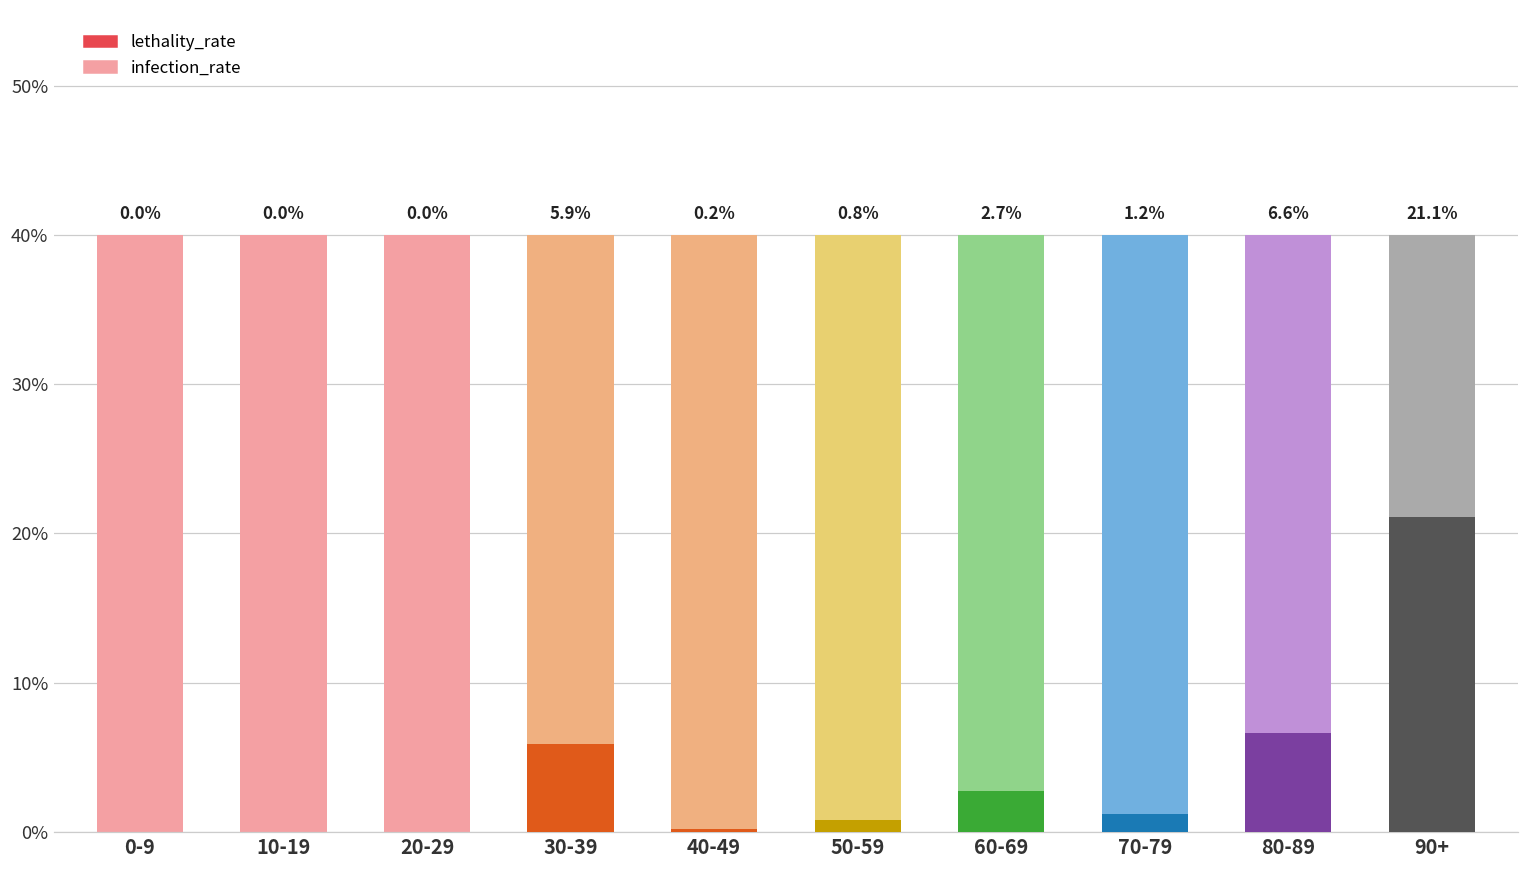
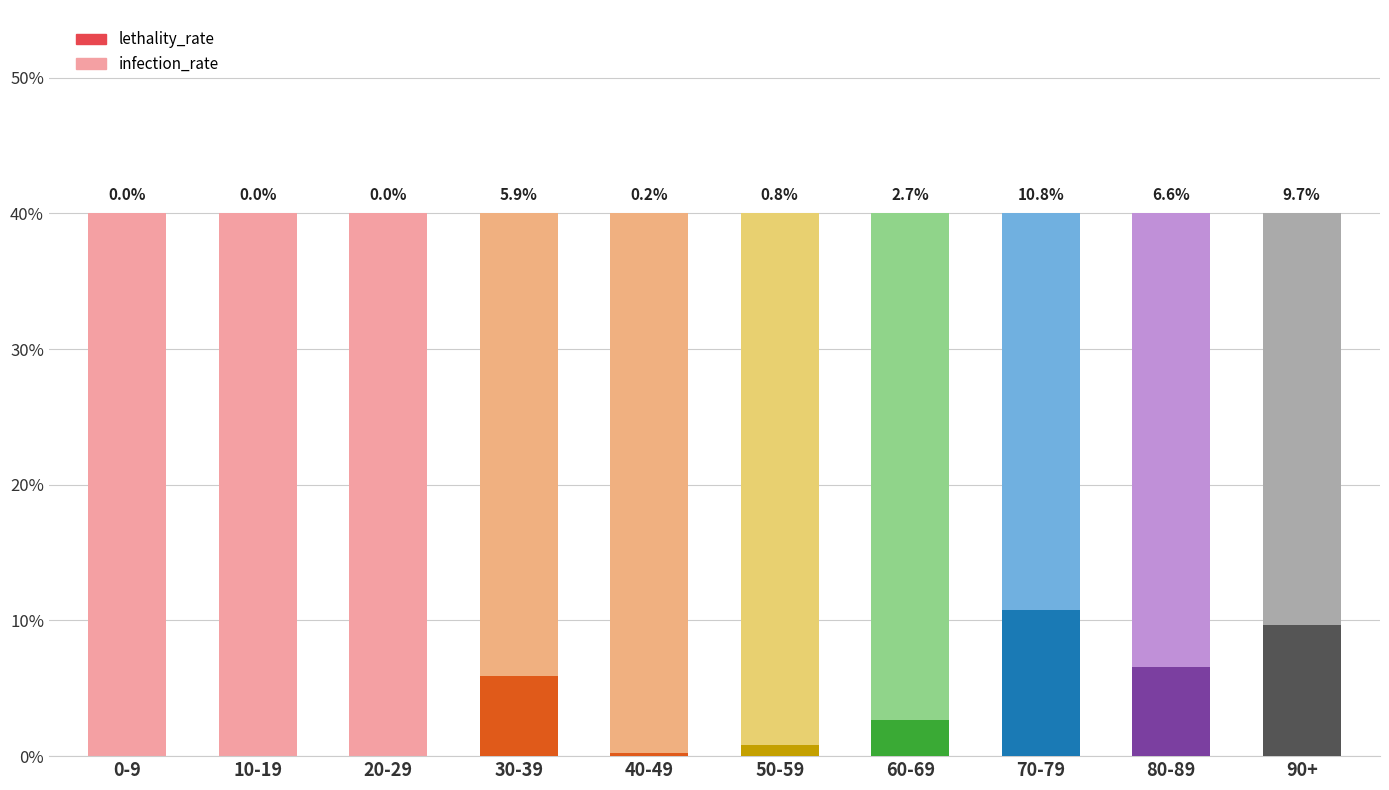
  {
    "lethality_rate": {
-     "70-79": "1.2%",
-     "90+": "21.1%"
+     "70-79": "10.8%",
+     "90+": "9.7%"
    }
  }
